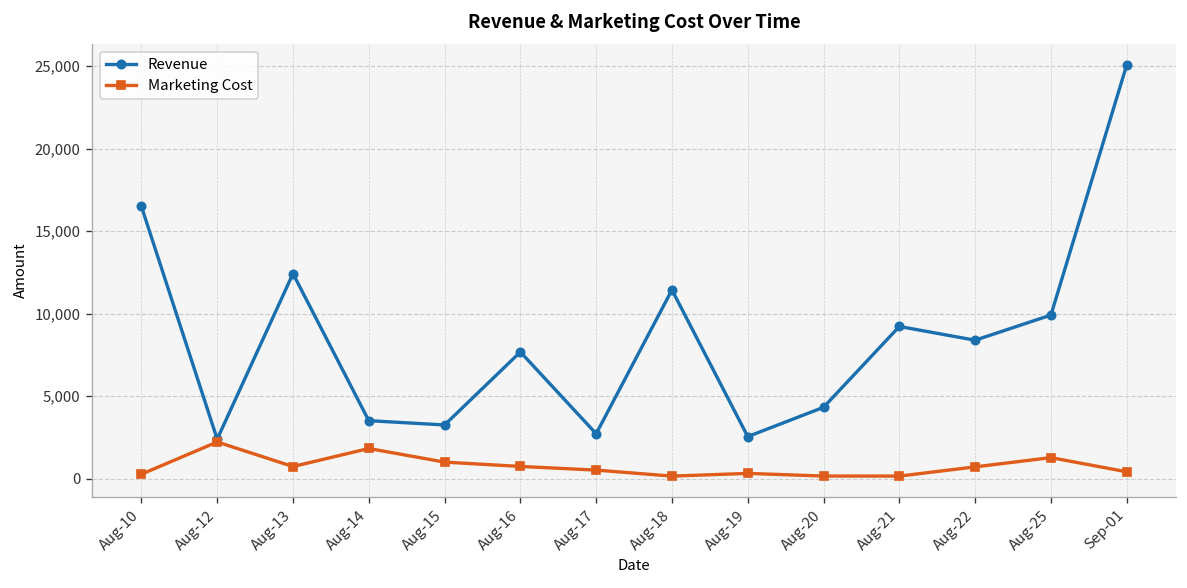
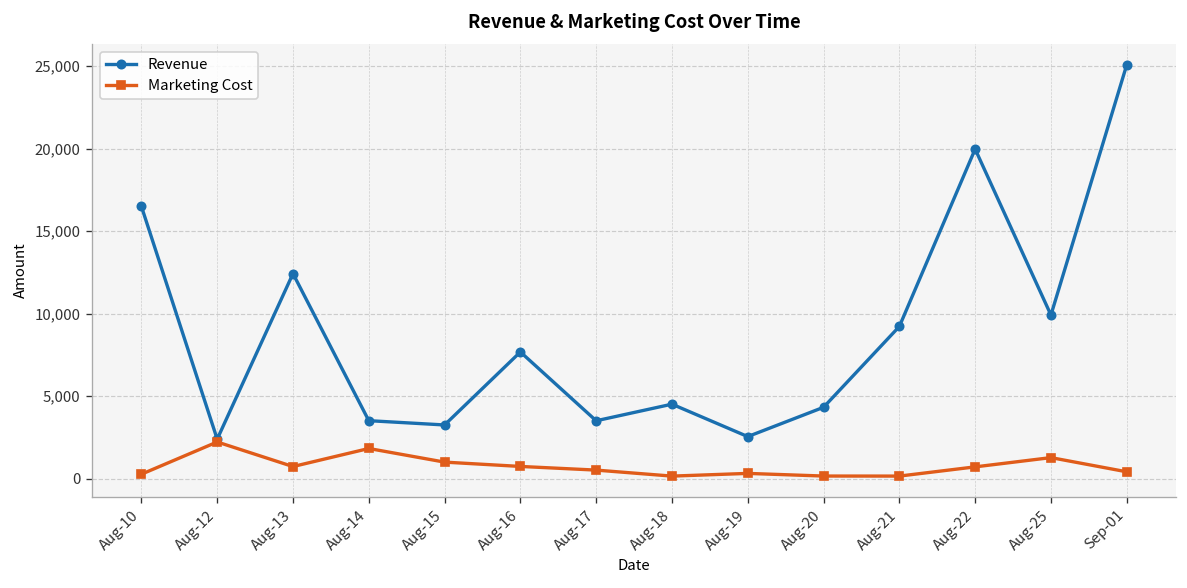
  {
    "Revenue": {
      "Aug-10": "16,500",
      "Aug-13": "12,400",
      "Aug-14": "3,500",
      "Aug-15": "3,300",
      "Aug-16": "7,700",
-     "Aug-17": "2,700",
-     "Aug-18": "11,400",
+     "Aug-17": "3,500",
+     "Aug-18": "4,500",
      "Aug-19": "2,500",
      "Aug-20": "4,300",
      "Aug-21": "9,200",
-     "Aug-22": "8,400",
+     "Aug-22": "20,000",
      "Aug-25": "9,900",
      "Sep-01": "25,100"
    },
    "Marketing Cost": {
      "Aug-10": "300",
      "Aug-13": "700",
      "Aug-14": "1,800",
      "Aug-15": "1,000",
      "Aug-16": "700",
      "Aug-17": "500",
      "Aug-18": "200",
      "Aug-19": "300",
      "Aug-20": "200",
      "Aug-21": "200",
      "Aug-22": "700",
      "Aug-25": "1,300",
      "Sep-01": "400"
    }
  }
